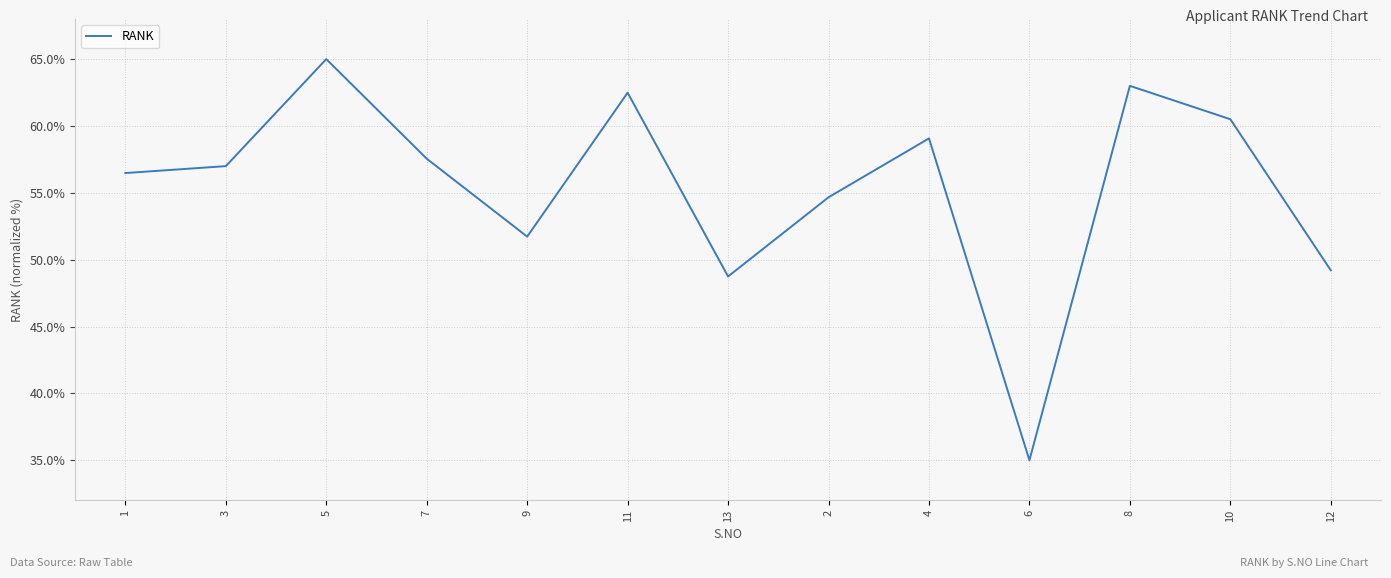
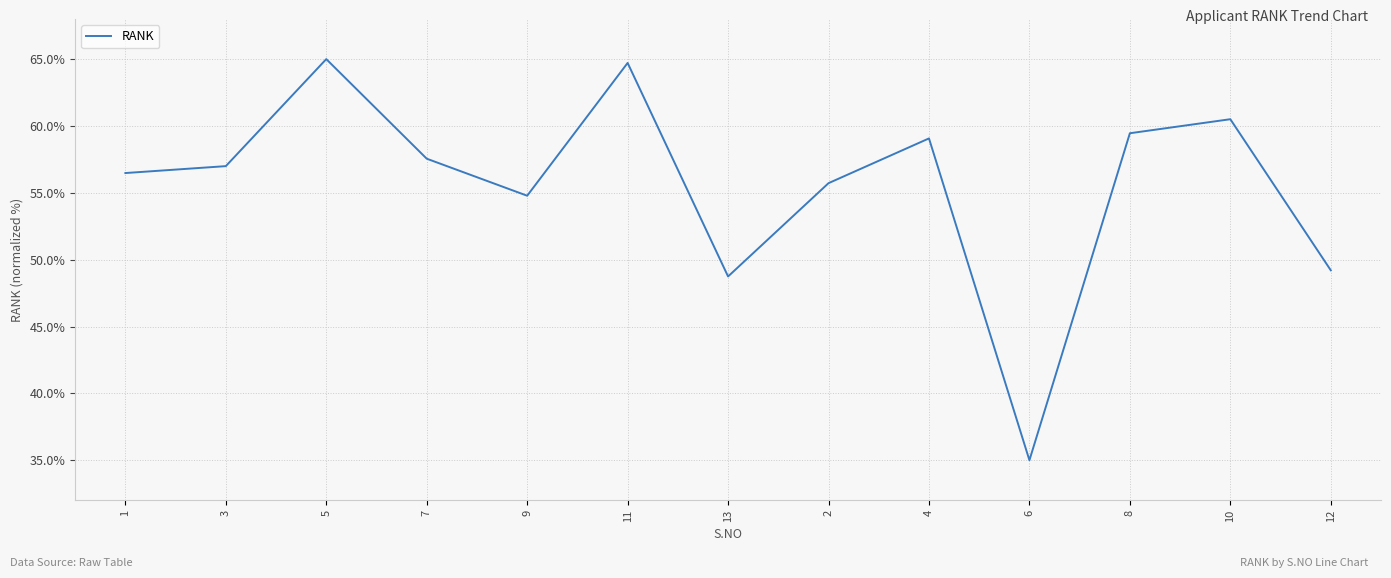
  {
    "1": "56.5%",
    "3": "57.0%",
    "5": "65.0%",
    "7": "57.6%",
-   "9": "51.7%",
-   "11": "62.5%",
+   "9": "54.8%",
+   "11": "64.7%",
    "13": "48.7%",
-   "2": "54.7%",
+   "2": "55.7%",
    "4": "59.1%",
    "6": "35.0%",
-   "8": "63.0%",
+   "8": "59.5%",
    "10": "60.5%",
    "12": "49.2%"
  }
